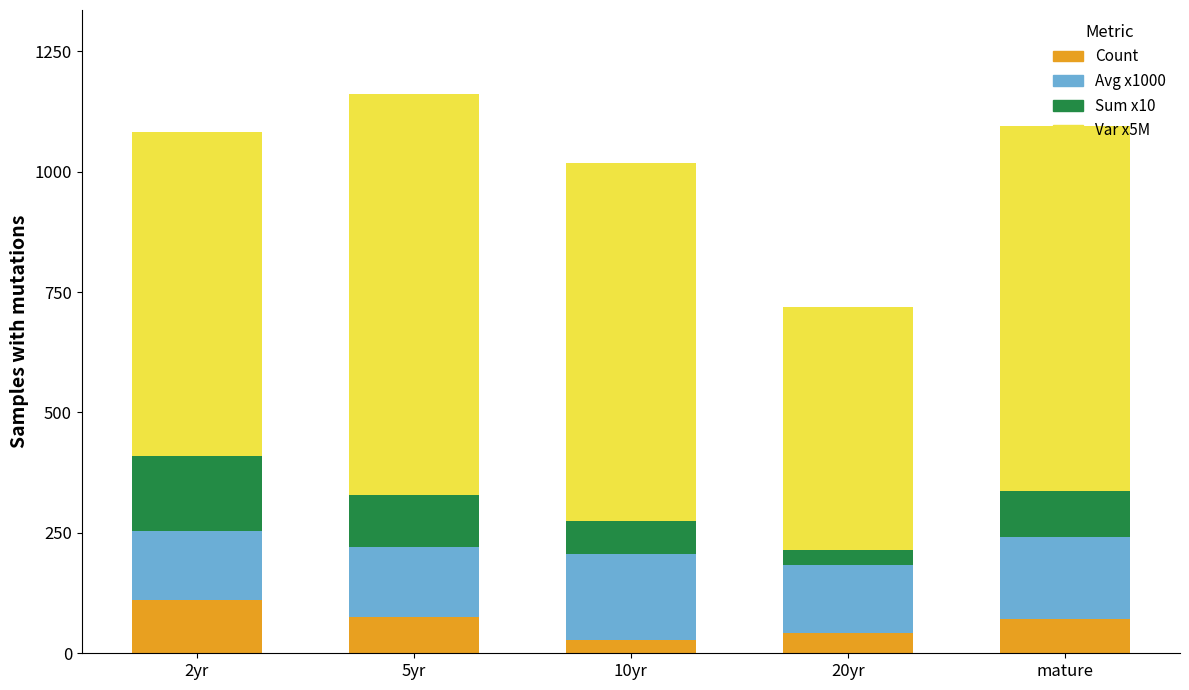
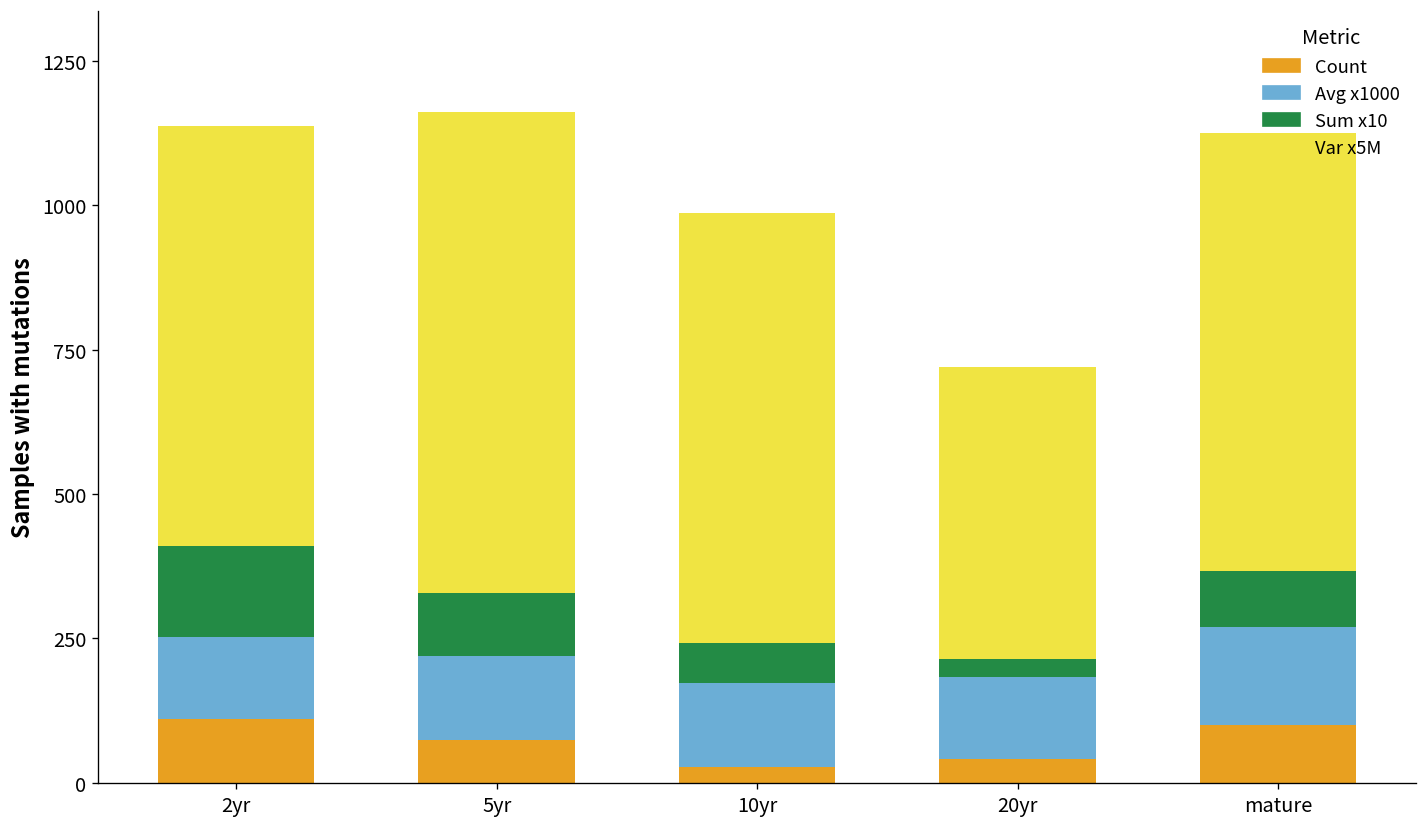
  {
    "Count": {
      "2yr": 110,
      "5yr": 80,
      "10yr": 30,
      "20yr": 40,
-     "mature": 70
+     "mature": 100
    },
    "Avg x1000": {
      "2yr": 140,
      "5yr": 140,
-     "10yr": 180,
+     "10yr": 150,
      "20yr": 140,
      "mature": 170
    },
    "Sum x10": {
      "2yr": 160,
      "5yr": 110,
      "10yr": 70,
      "20yr": 30,
      "mature": 100
    },
    "Var x5M": {
-     "2yr": 670,
+     "2yr": 730,
      "5yr": 830,
      "10yr": 740,
      "20yr": 510,
      "mature": 760
    }
  }
